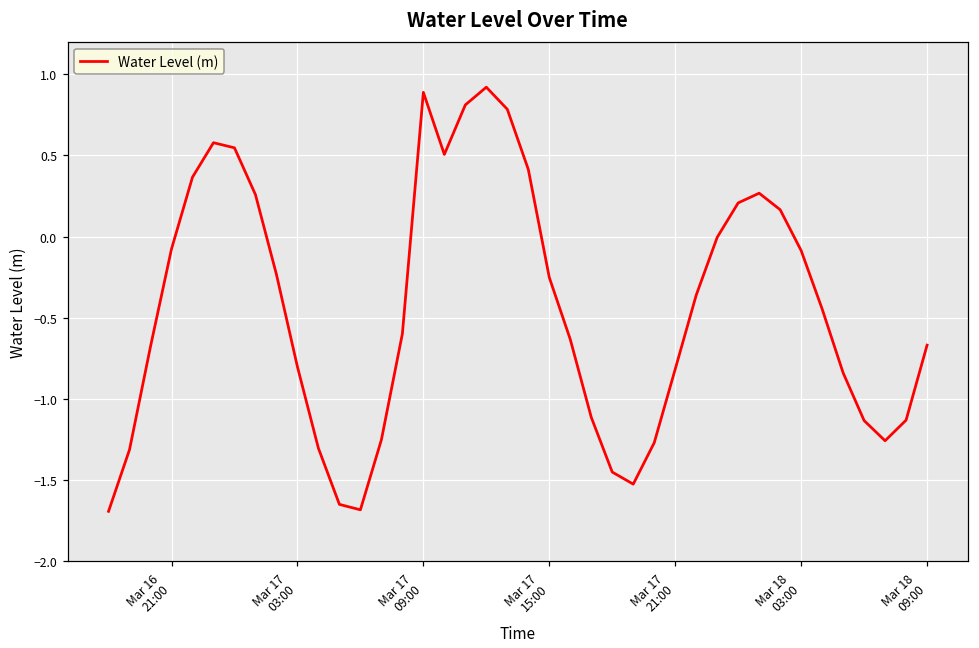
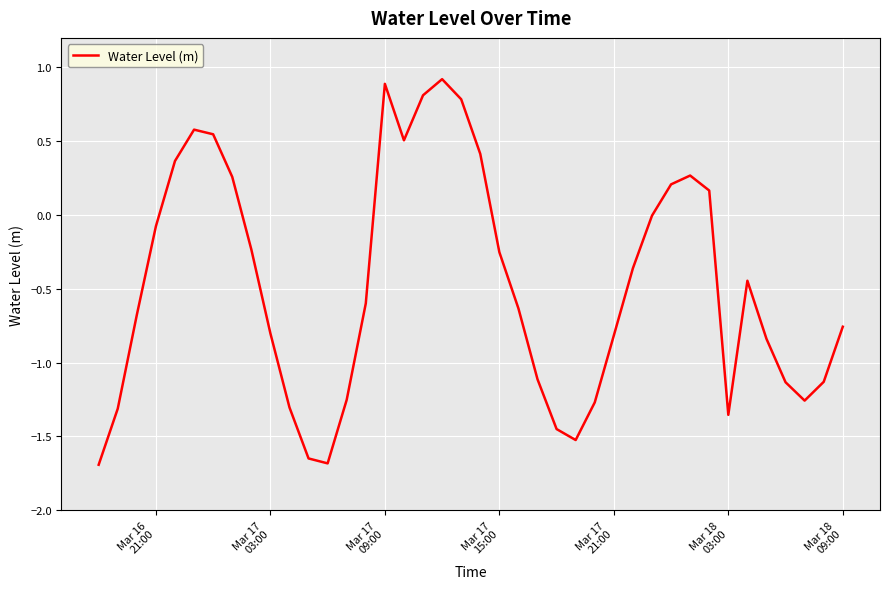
  {
    "Mar 16 21:00": -0.08,
    "Mar 17 03:00": -0.80,
    "Mar 17 09:00": 0.89,
    "Mar 17 15:00": -0.25,
    "Mar 17 21:00": -0.82,
-   "Mar 18 03:00": -0.09,
-   "Mar 18 09:00": -0.67
+   "Mar 18 03:00": -1.35,
+   "Mar 18 09:00": -0.76
  }
